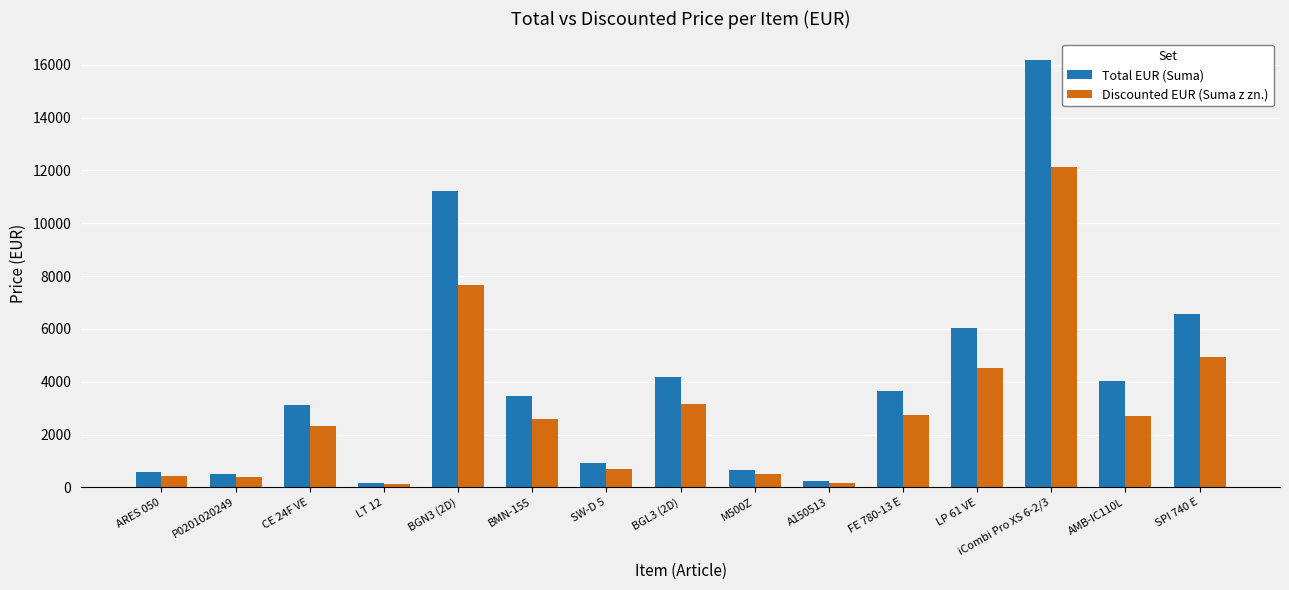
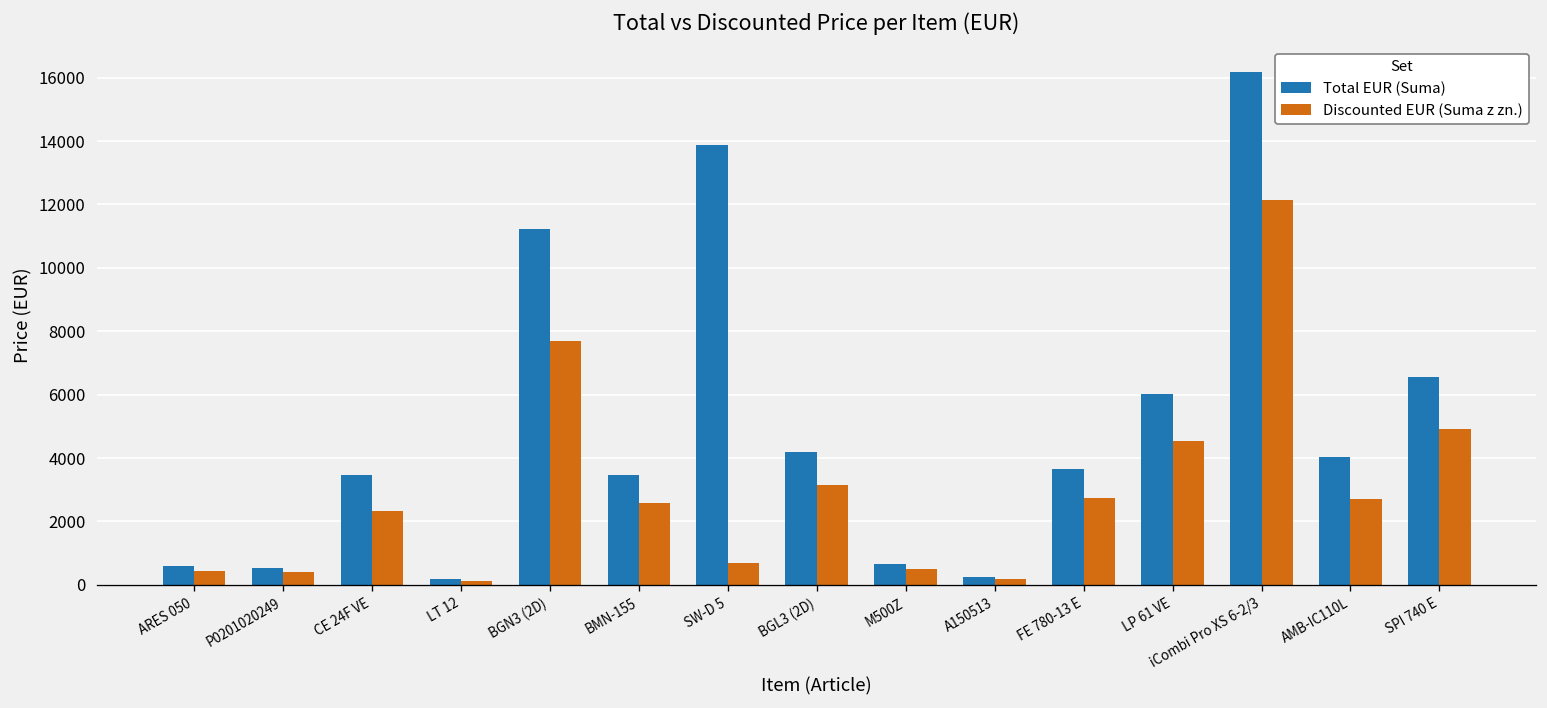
  {
    "Total EUR (Suma)": {
      "ARES 050": 600,
      "P0201020249": 500,
-     "CE 24F VE": 3100,
+     "CE 24F VE": 3500,
      "LT 12": 200,
      "BGN3 (2D)": 11200,
      "BMN-155": 3500,
-     "SW-D 5": 900,
+     "SW-D 5": 13900,
      "BGL3 (2D)": 4200,
      "M500Z": 700,
      "A150513": 200,
      "FE 780-13 E": 3700,
      "LP 61 VE": 6000,
      "iCombi Pro XS 6-2/3": 16200,
      "AMB-IC110L": 4000,
      "SPI 740 E": 6600
    },
    "Discounted EUR (Suma z zn.)": {
      "ARES 050": 400,
      "P0201020249": 400,
      "CE 24F VE": 2300,
      "LT 12": 100,
      "BGN3 (2D)": 7700,
      "BMN-155": 2600,
      "SW-D 5": 700,
      "BGL3 (2D)": 3100,
      "M500Z": 500,
      "A150513": 200,
      "FE 780-13 E": 2700,
      "LP 61 VE": 4500,
      "iCombi Pro XS 6-2/3": 12100,
      "AMB-IC110L": 2700,
      "SPI 740 E": 4900
    }
  }
